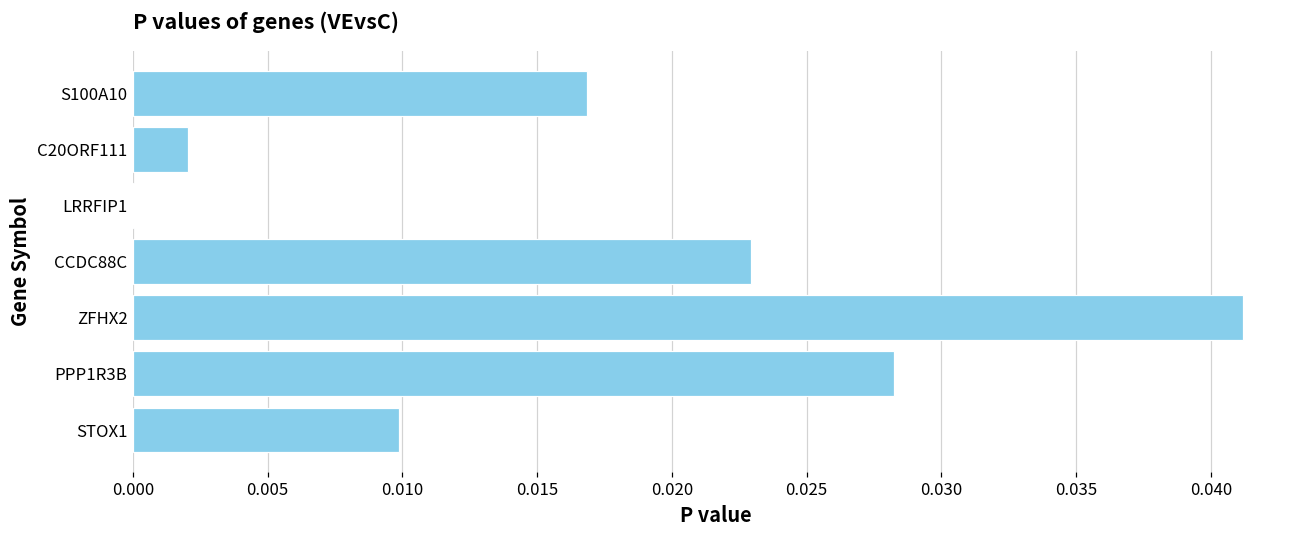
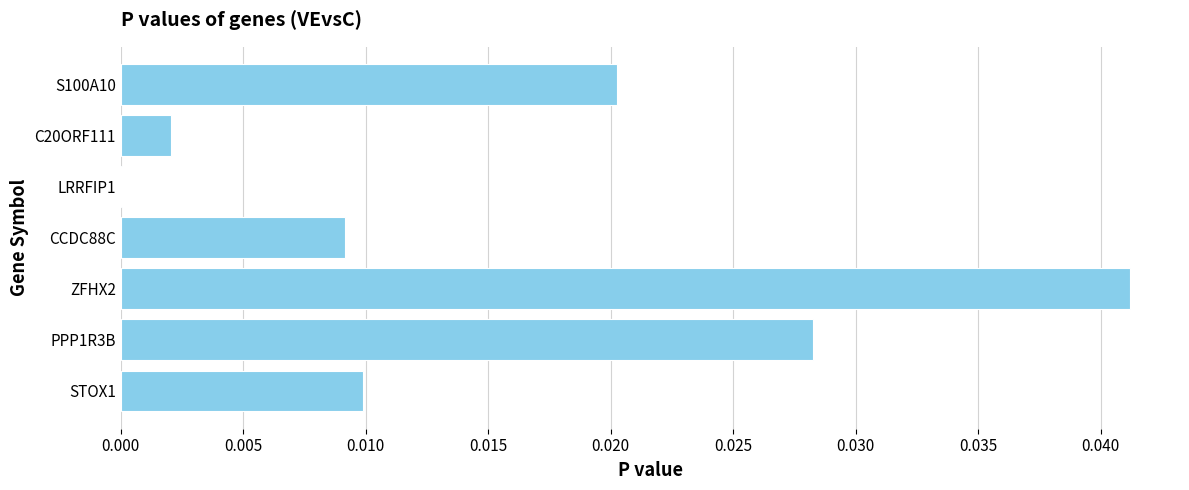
  {
-   "S100A10": 0.0168,
+   "S100A10": 0.0202,
    "C20ORF111": 0.0020,
-   "CCDC88C": 0.0229,
+   "CCDC88C": 0.0092,
    "ZFHX2": 0.0412,
    "PPP1R3B": 0.0282,
    "STOX1": 0.0099
  }
